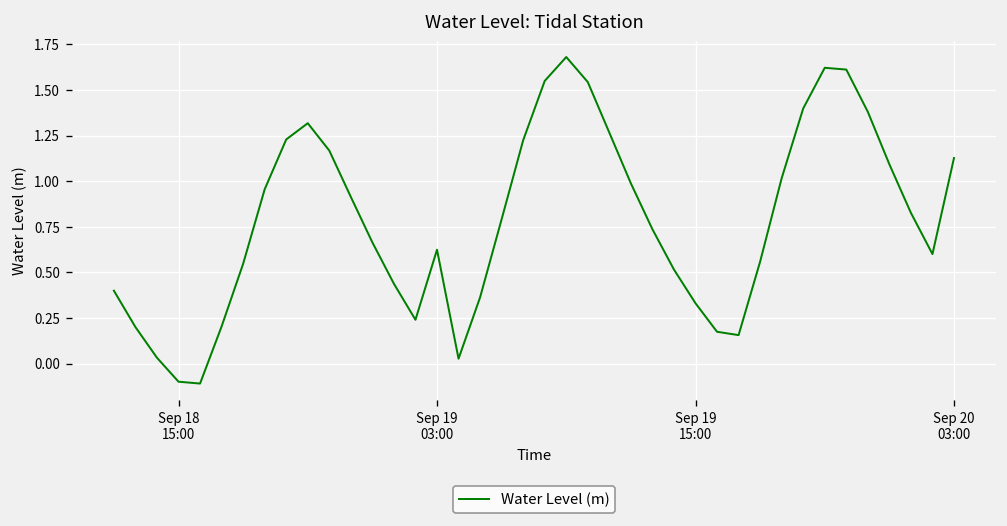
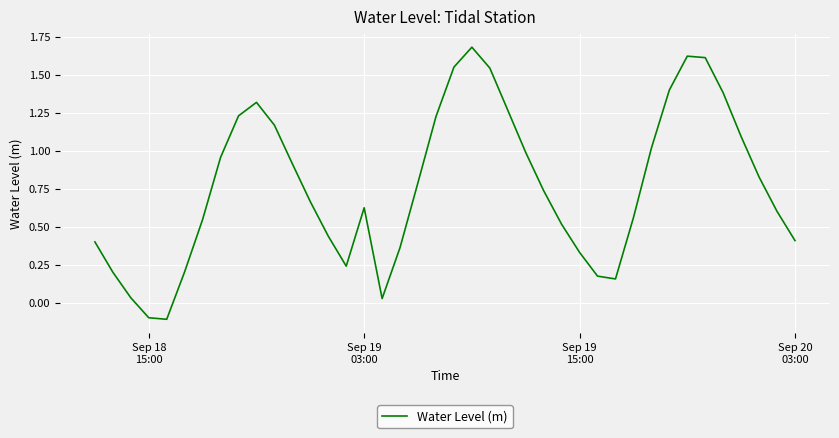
  {
    "Sep 18 15:00": -0.10,
    "Sep 19 03:00": 0.62,
    "Sep 19 15:00": 0.33,
-   "Sep 20 03:00": 1.13
+   "Sep 20 03:00": 0.41
  }
